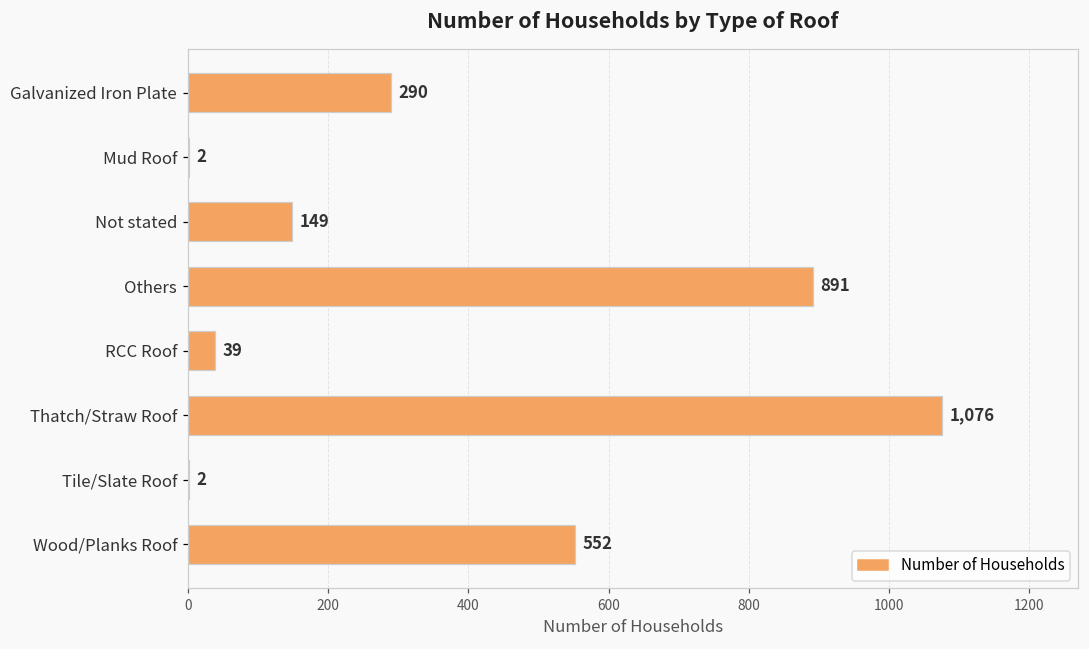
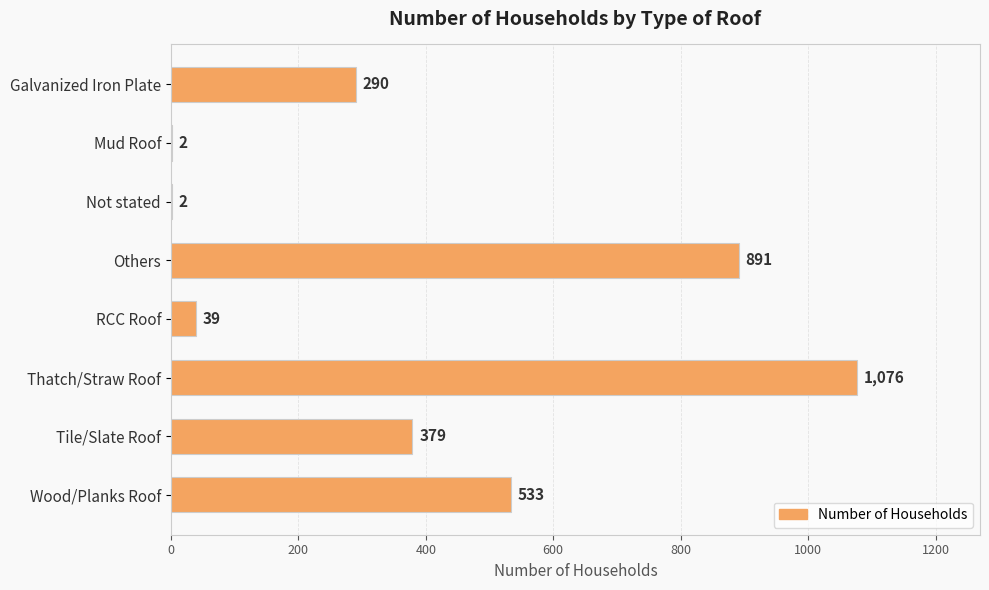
  {
    "Galvanized Iron Plate": "290",
    "Mud Roof": "2",
-   "Not stated": "149",
+   "Not stated": "2",
    "Others": "891",
    "RCC Roof": "39",
    "Thatch/Straw Roof": "1,076",
-   "Tile/Slate Roof": "2",
-   "Wood/Planks Roof": "552"
+   "Tile/Slate Roof": "379",
+   "Wood/Planks Roof": "533"
  }
